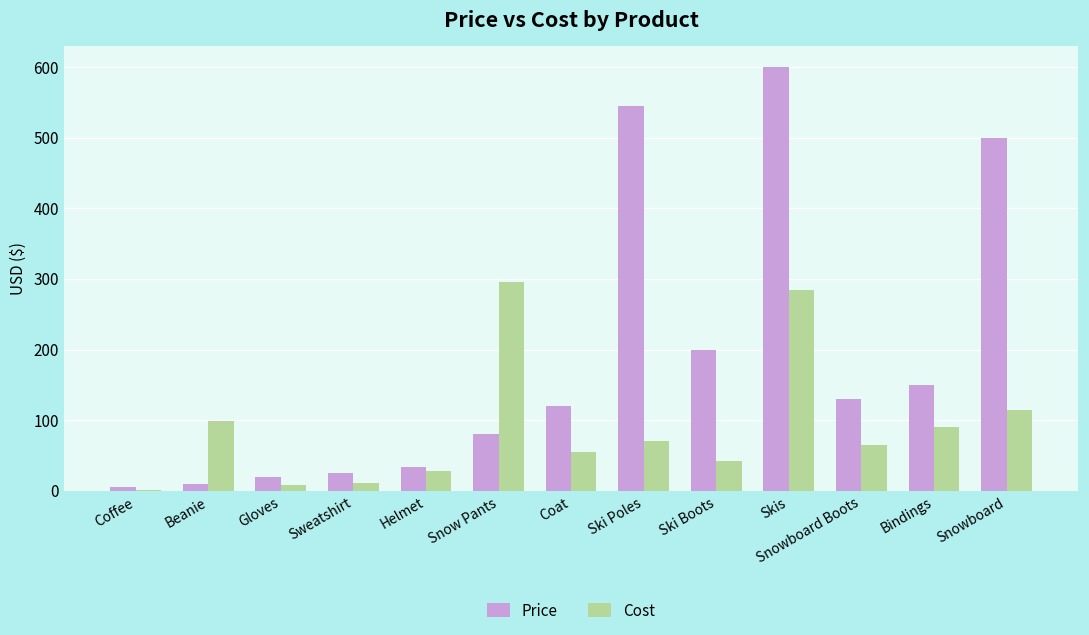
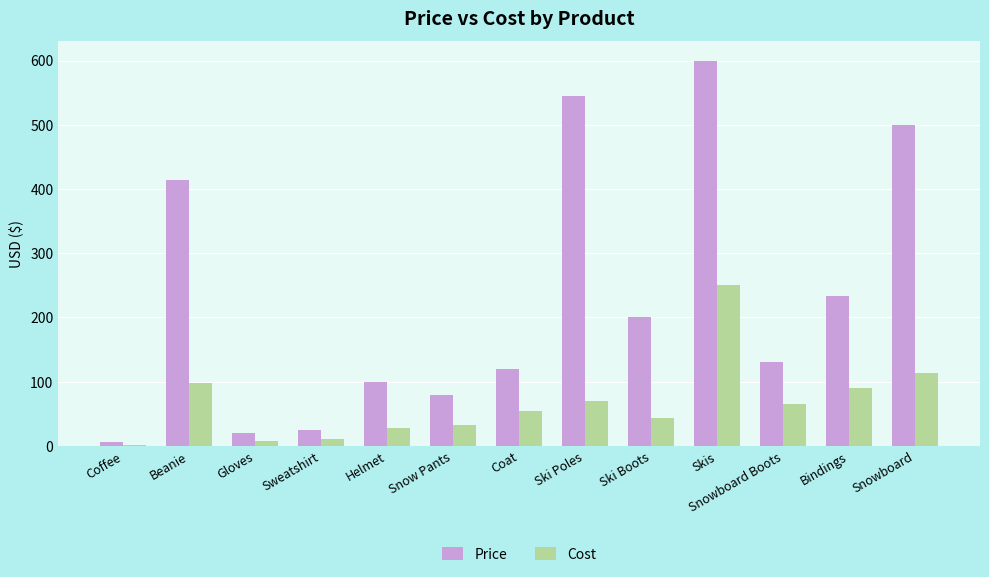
  {
    "Price": {
      "Coffee": 10,
-     "Beanie": 10,
+     "Beanie": 410,
      "Gloves": 20,
      "Sweatshirt": 20,
-     "Helmet": 30,
+     "Helmet": 100,
      "Snow Pants": 80,
      "Coat": 120,
      "Ski Poles": 540,
      "Ski Boots": 200,
      "Skis": 600,
      "Snowboard Boots": 130,
-     "Bindings": 150,
+     "Bindings": 230,
      "Snowboard": 500
    },
    "Cost": {
      "Beanie": 100,
      "Gloves": 10,
      "Sweatshirt": 10,
      "Helmet": 30,
-     "Snow Pants": 300,
+     "Snow Pants": 30,
      "Coat": 50,
      "Ski Poles": 70,
      "Ski Boots": 40,
-     "Skis": 280,
+     "Skis": 250,
      "Snowboard Boots": 60,
      "Bindings": 90,
      "Snowboard": 110
    }
  }
